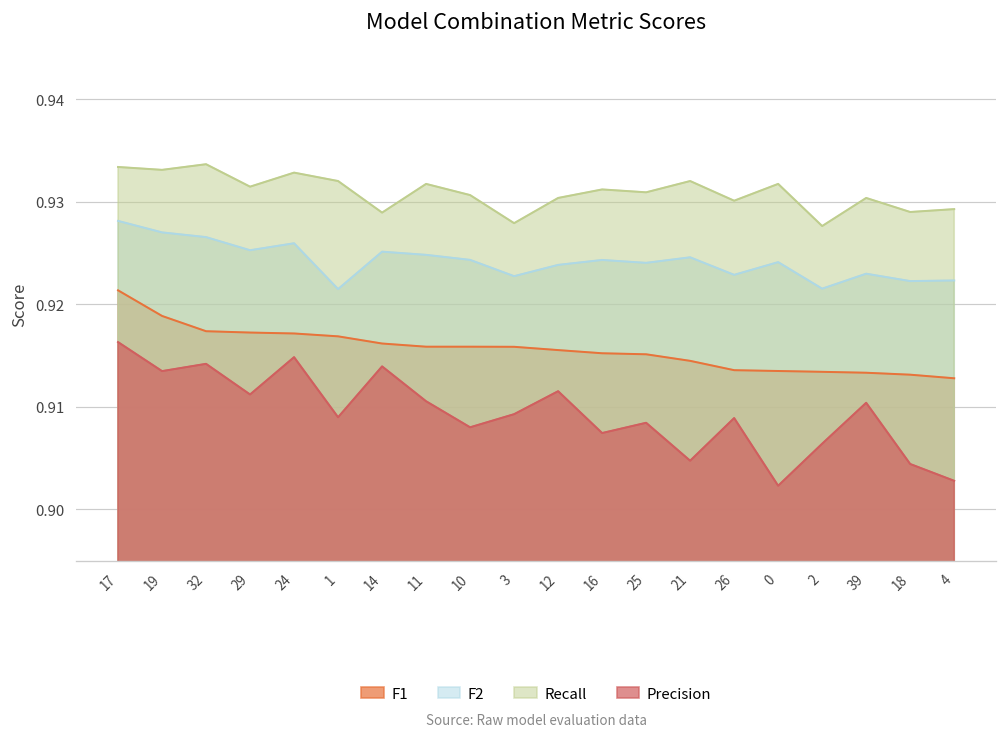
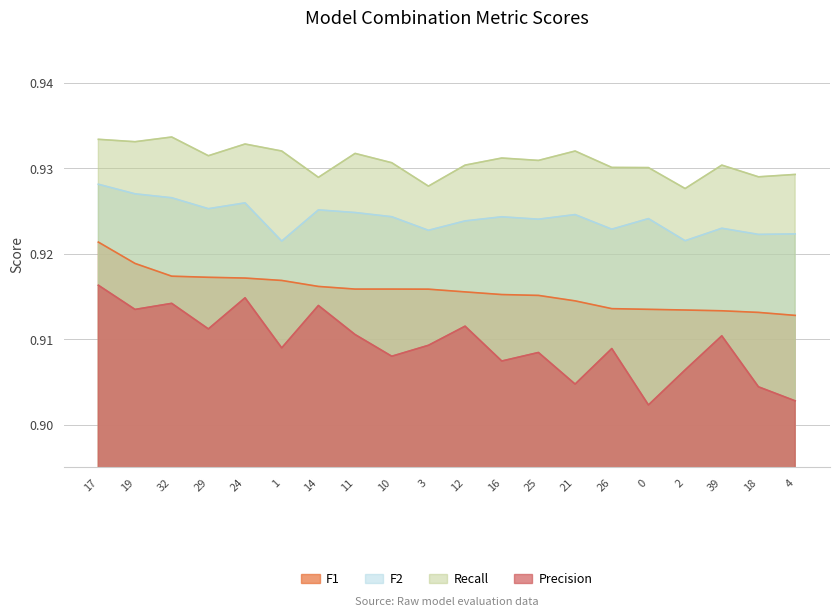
  {
    "F2": {
      "17": 0.928,
      "19": 0.927,
      "32": 0.927,
      "29": 0.925,
      "24": 0.926,
      "1": 0.921,
      "14": 0.925,
      "11": 0.925,
      "10": 0.924,
      "3": 0.923,
      "12": 0.924,
      "16": 0.924,
      "25": 0.924,
      "21": 0.925,
      "26": 0.923,
      "0": 0.924,
      "2": 0.922,
      "39": 0.923,
      "18": 0.922,
      "4": 0.922
    },
    "Recall": {
      "17": 0.933,
      "19": 0.933,
      "32": 0.934,
      "29": 0.931,
      "24": 0.933,
      "1": 0.932,
      "14": 0.929,
      "11": 0.932,
      "10": 0.931,
      "3": 0.928,
      "12": 0.930,
      "16": 0.931,
      "25": 0.931,
      "21": 0.932,
      "26": 0.930,
-     "0": 0.932,
+     "0": 0.930,
      "2": 0.928,
      "39": 0.930,
      "18": 0.929,
      "4": 0.929
    }
  }
